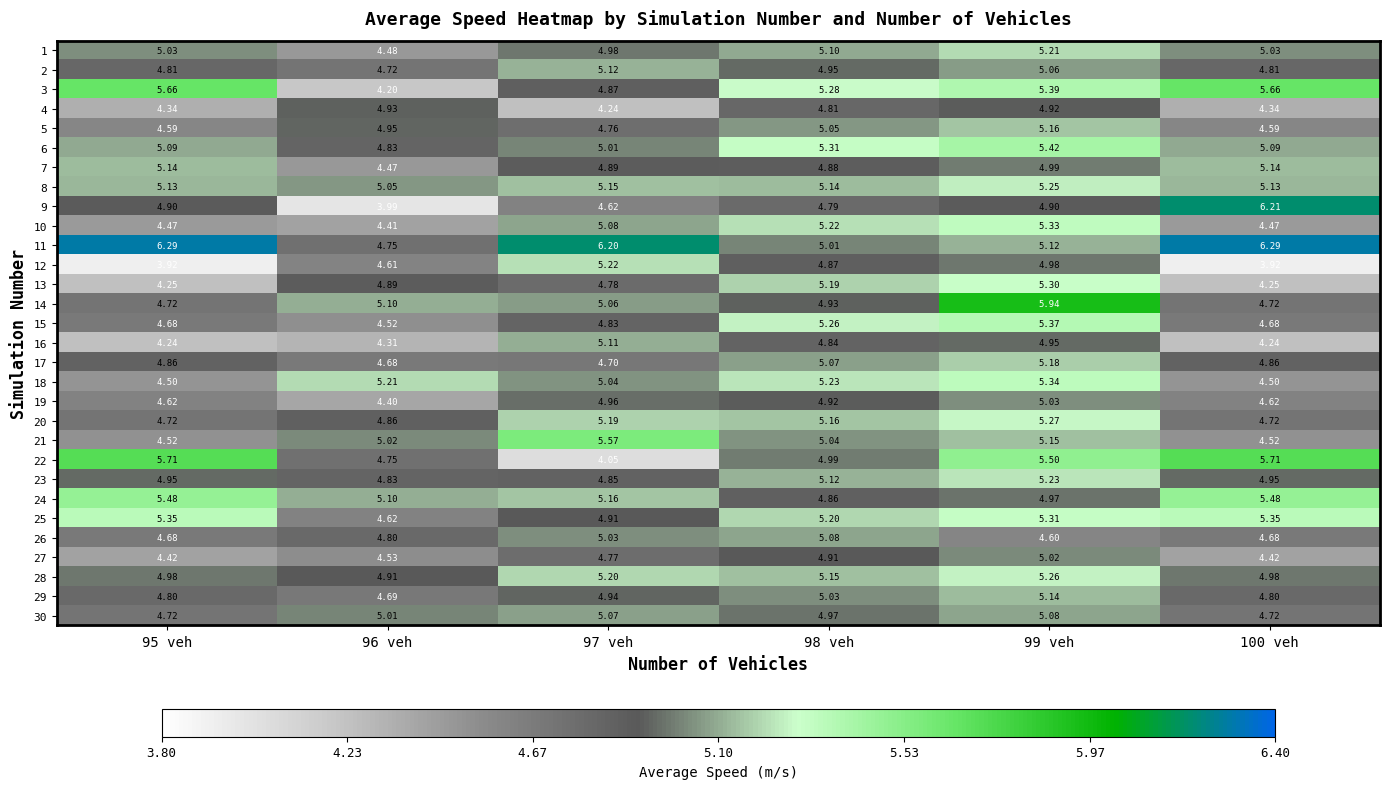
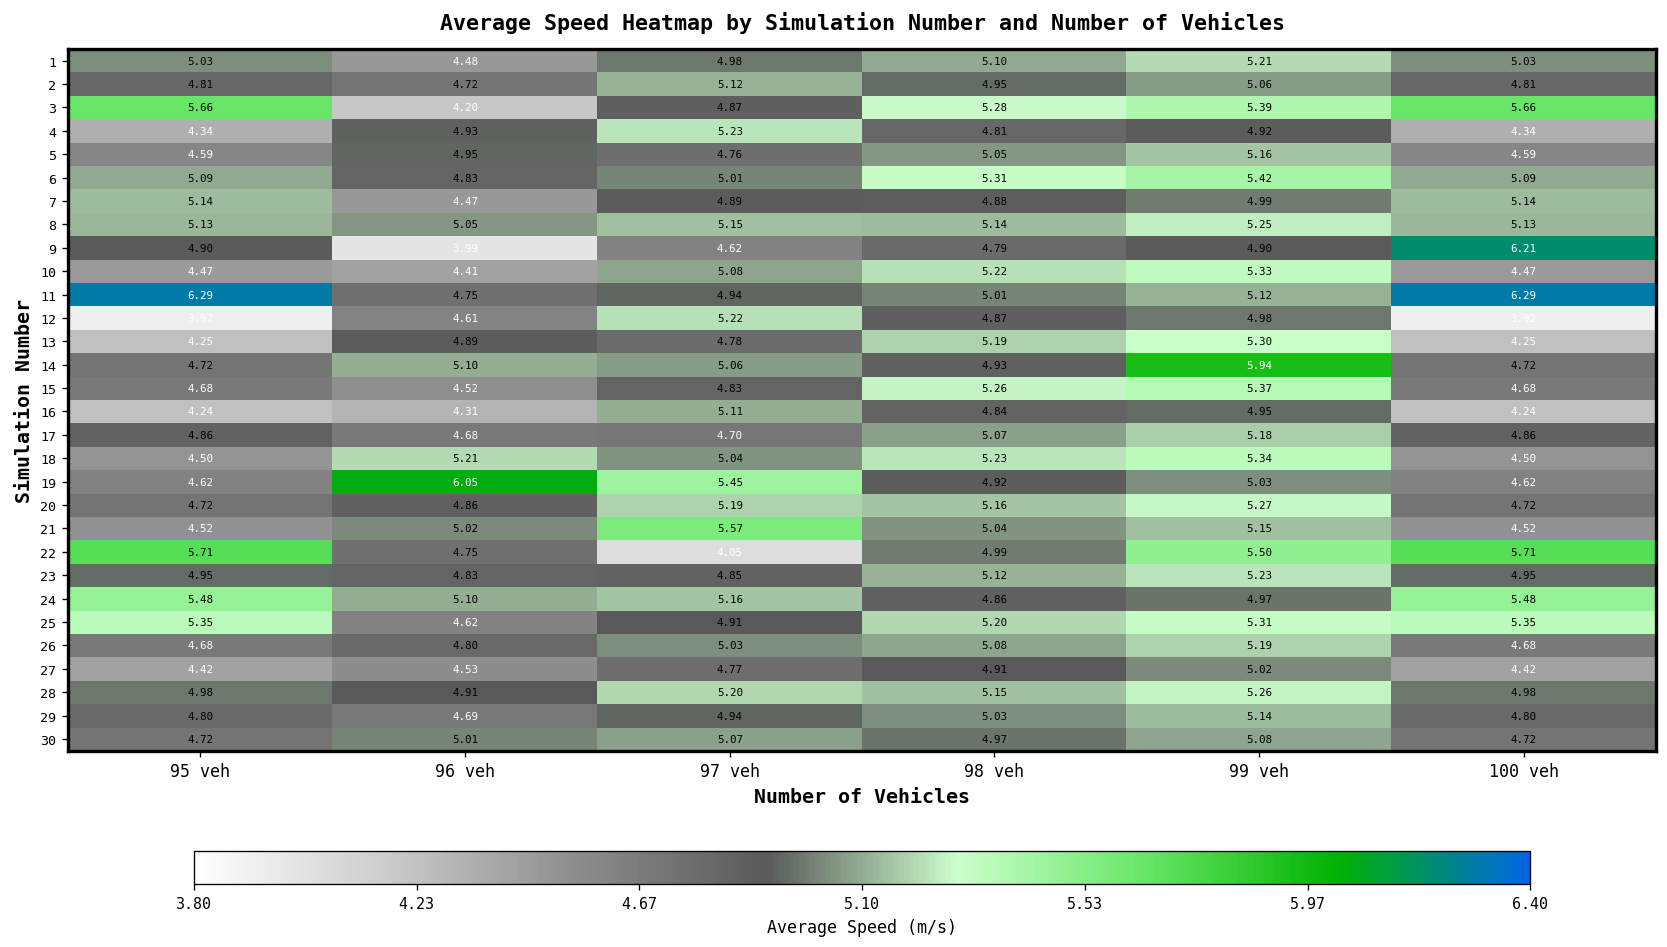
  {
    "1": {
      "95 veh": 5.03,
      "96 veh": 4.48,
      "97 veh": 4.98,
      "98 veh": 5.10,
      "99 veh": 5.21,
      "100 veh": 5.03
    },
    "2": {
      "95 veh": 4.81,
      "96 veh": 4.72,
      "97 veh": 5.12,
      "98 veh": 4.95,
      "99 veh": 5.06,
      "100 veh": 4.81
    },
    "3": {
      "95 veh": 5.66,
      "96 veh": 4.20,
      "97 veh": 4.87,
      "98 veh": 5.28,
      "99 veh": 5.39,
      "100 veh": 5.66
    },
    "4": {
      "95 veh": 4.34,
      "96 veh": 4.93,
-     "97 veh": 4.24,
+     "97 veh": 5.23,
      "98 veh": 4.81,
      "99 veh": 4.92,
      "100 veh": 4.34
    },
    "5": {
      "95 veh": 4.59,
      "96 veh": 4.95,
      "97 veh": 4.76,
      "98 veh": 5.05,
      "99 veh": 5.16,
      "100 veh": 4.59
    },
    "6": {
      "95 veh": 5.09,
      "96 veh": 4.83,
      "97 veh": 5.01,
      "98 veh": 5.31,
      "99 veh": 5.42,
      "100 veh": 5.09
    },
    "7": {
      "95 veh": 5.14,
      "96 veh": 4.47,
      "97 veh": 4.89,
      "98 veh": 4.88,
      "99 veh": 4.99,
      "100 veh": 5.14
    },
    "8": {
      "95 veh": 5.13,
      "96 veh": 5.05,
      "97 veh": 5.15,
      "98 veh": 5.14,
      "99 veh": 5.25,
      "100 veh": 5.13
    },
    "9": {
      "95 veh": 4.90,
      "97 veh": 4.62,
      "98 veh": 4.79,
      "99 veh": 4.90,
      "100 veh": 6.21
    },
    "10": {
      "95 veh": 4.47,
      "96 veh": 4.41,
      "97 veh": 5.08,
      "98 veh": 5.22,
      "99 veh": 5.33,
      "100 veh": 4.47
    },
    "11": {
      "95 veh": 6.29,
      "96 veh": 4.75,
-     "97 veh": 6.20,
+     "97 veh": 4.94,
      "98 veh": 5.01,
      "99 veh": 5.12,
      "100 veh": 6.29
    },
    "12": {
      "96 veh": 4.61,
      "97 veh": 5.22,
      "98 veh": 4.87,
      "99 veh": 4.98
    },
    "13": {
      "95 veh": 4.25,
      "96 veh": 4.89,
      "97 veh": 4.78,
      "98 veh": 5.19,
      "99 veh": 5.30,
      "100 veh": 4.25
    },
    "14": {
      "95 veh": 4.72,
      "96 veh": 5.10,
      "97 veh": 5.06,
      "98 veh": 4.93,
      "99 veh": 5.94,
      "100 veh": 4.72
    },
    "15": {
      "95 veh": 4.68,
      "96 veh": 4.52,
      "97 veh": 4.83,
      "98 veh": 5.26,
      "99 veh": 5.37,
      "100 veh": 4.68
    },
    "16": {
      "95 veh": 4.24,
      "96 veh": 4.31,
      "97 veh": 5.11,
      "98 veh": 4.84,
      "99 veh": 4.95,
      "100 veh": 4.24
    },
    "17": {
      "95 veh": 4.86,
      "96 veh": 4.68,
      "97 veh": 4.70,
      "98 veh": 5.07,
      "99 veh": 5.18,
      "100 veh": 4.86
    },
    "18": {
      "95 veh": 4.50,
      "96 veh": 5.21,
      "97 veh": 5.04,
      "98 veh": 5.23,
      "99 veh": 5.34,
      "100 veh": 4.50
    },
    "19": {
      "95 veh": 4.62,
-     "96 veh": 4.40,
-     "97 veh": 4.96,
+     "96 veh": 6.05,
+     "97 veh": 5.45,
      "98 veh": 4.92,
      "99 veh": 5.03,
      "100 veh": 4.62
    },
    "20": {
      "95 veh": 4.72,
      "96 veh": 4.86,
      "97 veh": 5.19,
      "98 veh": 5.16,
      "99 veh": 5.27,
      "100 veh": 4.72
    },
    "21": {
      "95 veh": 4.52,
      "96 veh": 5.02,
      "97 veh": 5.57,
      "98 veh": 5.04,
      "99 veh": 5.15,
      "100 veh": 4.52
    },
    "22": {
      "95 veh": 5.71,
      "96 veh": 4.75,
      "98 veh": 4.99,
      "99 veh": 5.50,
      "100 veh": 5.71
    },
    "23": {
      "95 veh": 4.95,
      "96 veh": 4.83,
      "97 veh": 4.85,
      "98 veh": 5.12,
      "99 veh": 5.23,
      "100 veh": 4.95
    },
    "24": {
      "95 veh": 5.48,
      "96 veh": 5.10,
      "97 veh": 5.16,
      "98 veh": 4.86,
      "99 veh": 4.97,
      "100 veh": 5.48
    },
    "25": {
      "95 veh": 5.35,
      "96 veh": 4.62,
      "97 veh": 4.91,
      "98 veh": 5.20,
      "99 veh": 5.31,
      "100 veh": 5.35
    },
    "26": {
      "95 veh": 4.68,
      "96 veh": 4.80,
      "97 veh": 5.03,
      "98 veh": 5.08,
-     "99 veh": 4.60,
+     "99 veh": 5.19,
      "100 veh": 4.68
    },
    "27": {
      "95 veh": 4.42,
      "96 veh": 4.53,
      "97 veh": 4.77,
      "98 veh": 4.91,
      "99 veh": 5.02,
      "100 veh": 4.42
    },
    "28": {
      "95 veh": 4.98,
      "96 veh": 4.91,
      "97 veh": 5.20,
      "98 veh": 5.15,
      "99 veh": 5.26,
      "100 veh": 4.98
    },
    "29": {
      "95 veh": 4.80,
      "96 veh": 4.69,
      "97 veh": 4.94,
      "98 veh": 5.03,
      "99 veh": 5.14,
      "100 veh": 4.80
    },
    "30": {
      "95 veh": 4.72,
      "96 veh": 5.01,
      "97 veh": 5.07,
      "98 veh": 4.97,
      "99 veh": 5.08,
      "100 veh": 4.72
    }
  }
